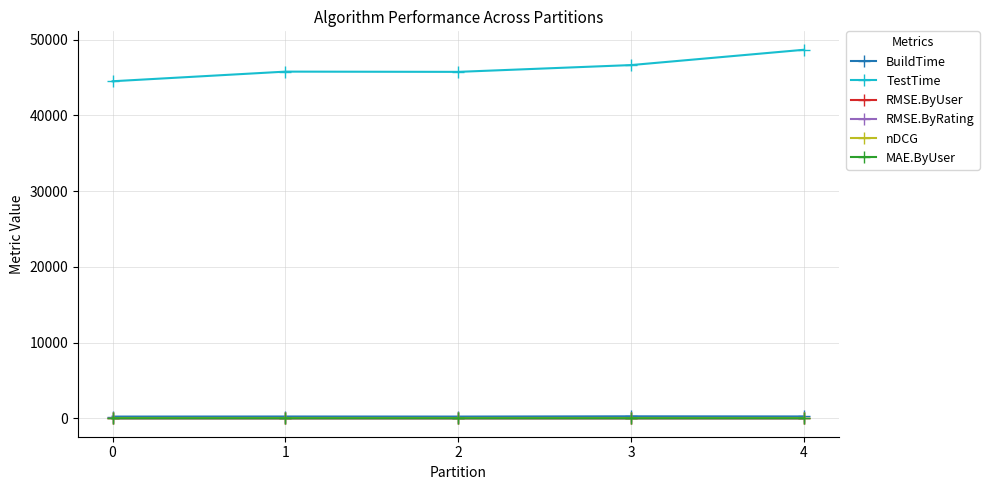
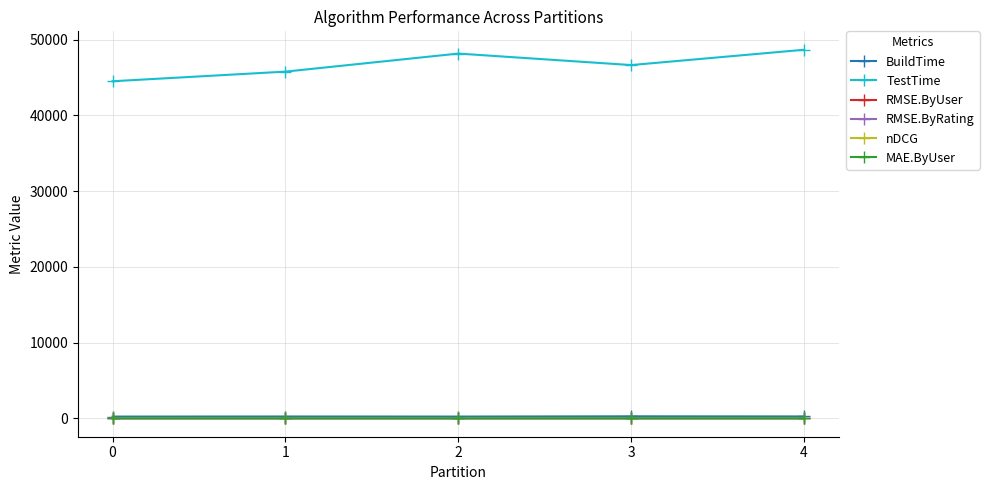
  {
    "TestTime": {
      "0": 44000,
      "1": 46000,
-     "2": 46000,
+     "2": 48000,
      "3": 47000,
      "4": 49000
    }
  }
